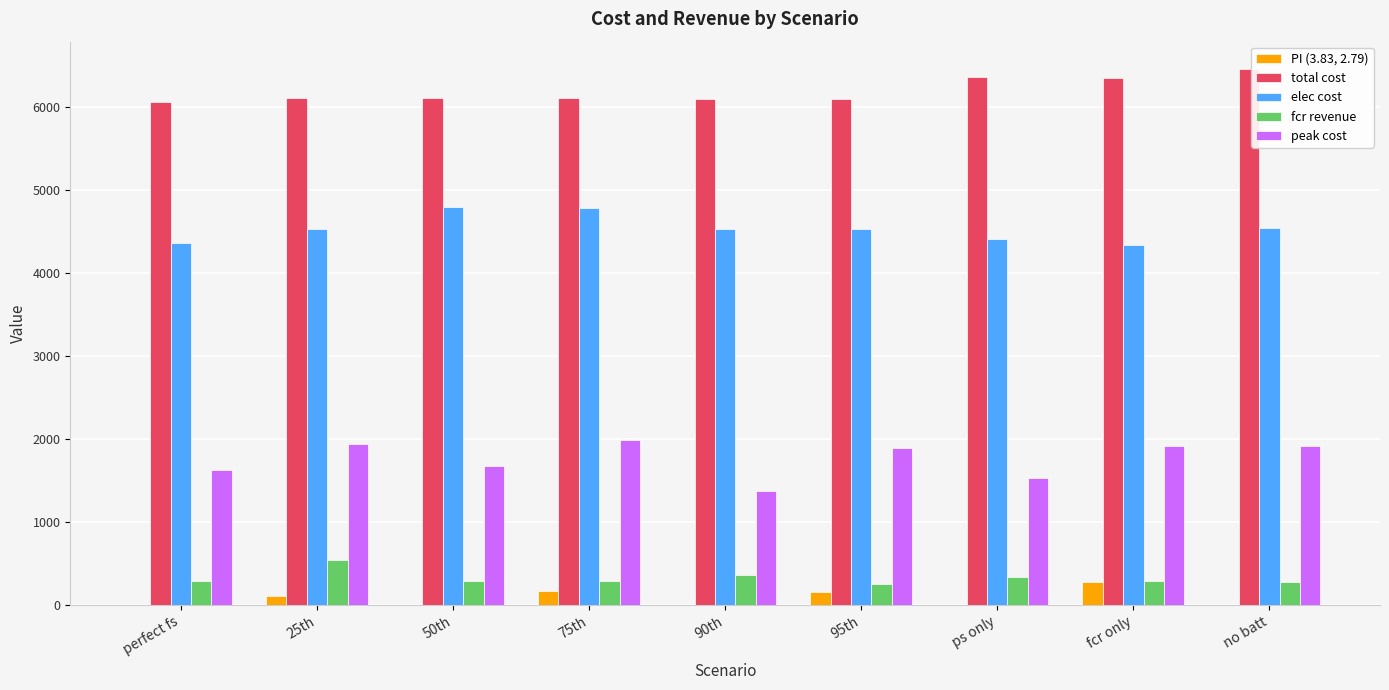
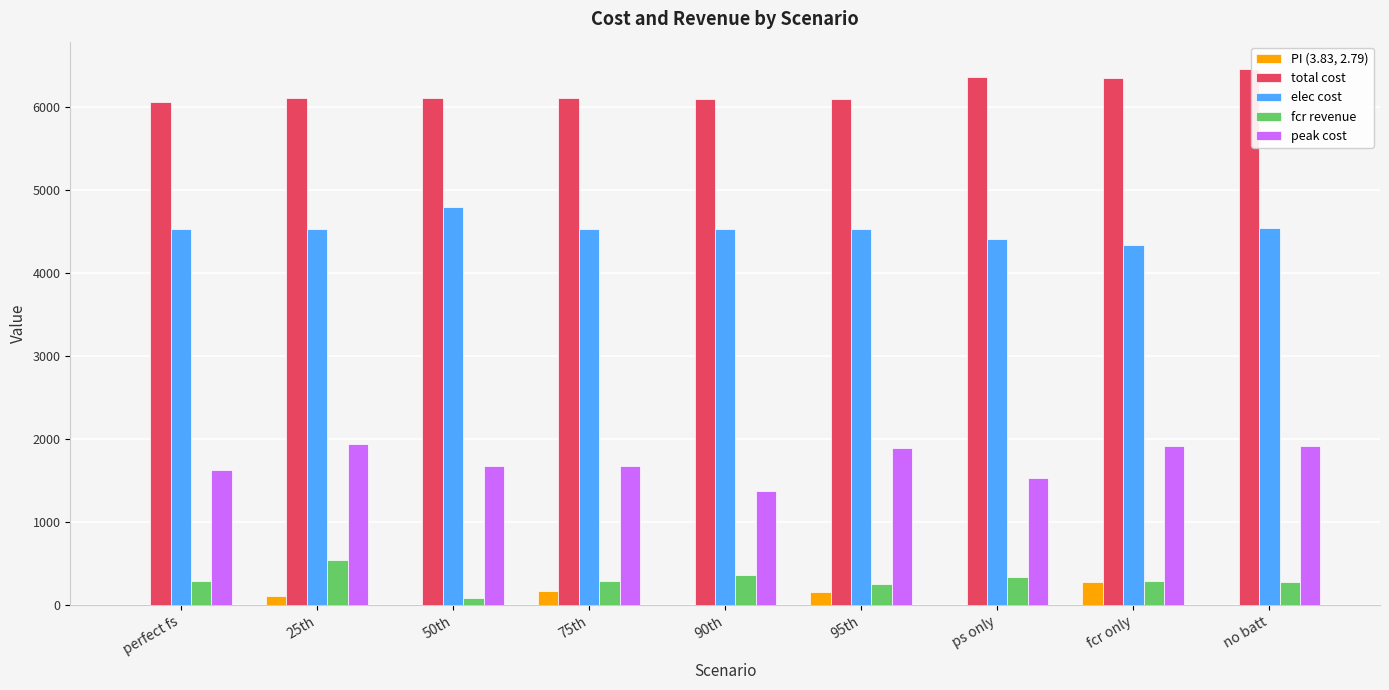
  {
    "PI (3.83, 2.79)": {
      "25th": 100,
      "75th": 200,
      "95th": 200,
      "fcr only": 300,
      "no batt": 0
    },
    "total cost": {
      "perfect fs": 6100,
      "25th": 6100,
      "50th": 6100,
      "75th": 6100,
      "90th": 6100,
      "95th": 6100,
      "ps only": 6400,
      "fcr only": 6300,
      "no batt": 6500
    },
    "elec cost": {
-     "perfect fs": 4400,
+     "perfect fs": 4500,
      "25th": 4500,
      "50th": 4800,
-     "75th": 4800,
+     "75th": 4500,
      "90th": 4500,
      "95th": 4500,
      "ps only": 4400,
      "fcr only": 4300,
      "no batt": 4500
    },
    "fcr revenue": {
      "perfect fs": 300,
      "25th": 500,
-     "50th": 300,
+     "50th": 100,
      "75th": 300,
      "90th": 400,
      "95th": 300,
      "ps only": 300,
      "fcr only": 300,
      "no batt": 300
    },
    "peak cost": {
      "perfect fs": 1600,
      "25th": 1900,
      "50th": 1700,
-     "75th": 2000,
+     "75th": 1700,
      "90th": 1400,
      "95th": 1900,
      "ps only": 1500,
      "fcr only": 1900,
      "no batt": 1900
    }
  }
